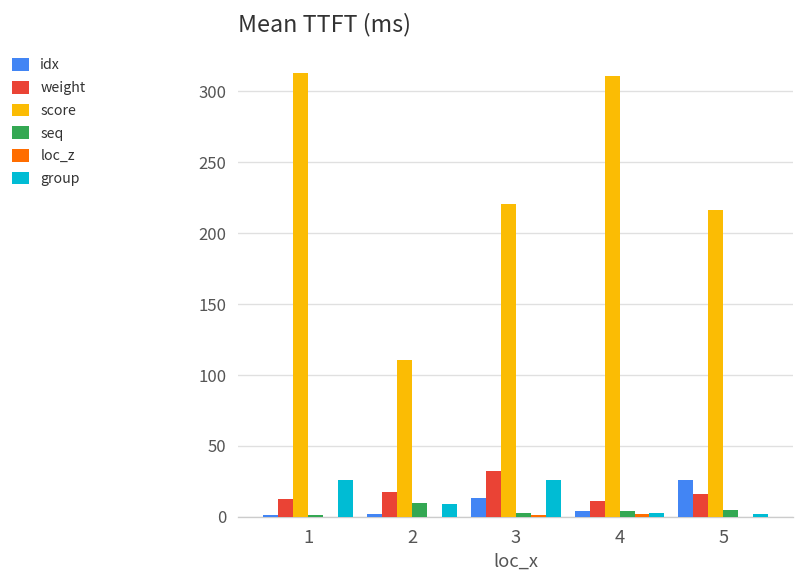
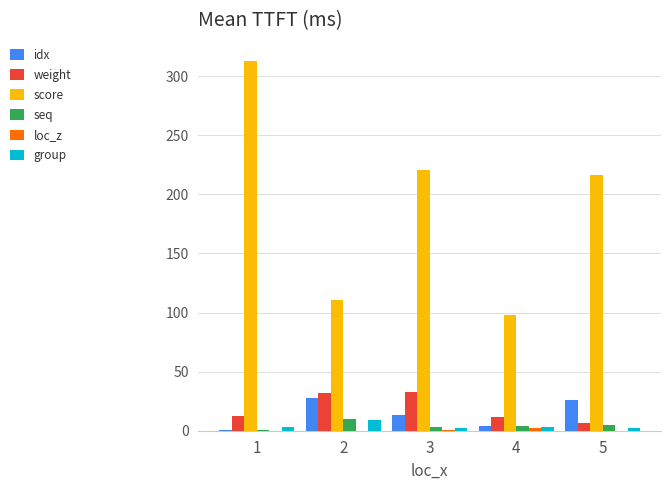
  {
    "idx": {
-     "2": 2,
+     "2": 28,
      "3": 13,
      "4": 4,
      "5": 26
    },
    "weight": {
      "1": 13,
-     "2": 18,
+     "2": 32,
      "3": 32,
      "4": 11,
-     "5": 16
+     "5": 7
    },
    "score": {
      "1": 313,
      "2": 111,
      "3": 220,
-     "4": 311,
+     "4": 98,
      "5": 216
    },
    "seq": {
      "2": 10,
      "3": 3,
      "4": 4,
      "5": 5
    },
    "loc_z": {
      "1": 0,
      "2": 0,
      "5": 0
    },
    "group": {
-     "1": 26,
+     "1": 3,
      "2": 9,
-     "3": 26,
+     "3": 2,
      "4": 3
    }
  }
